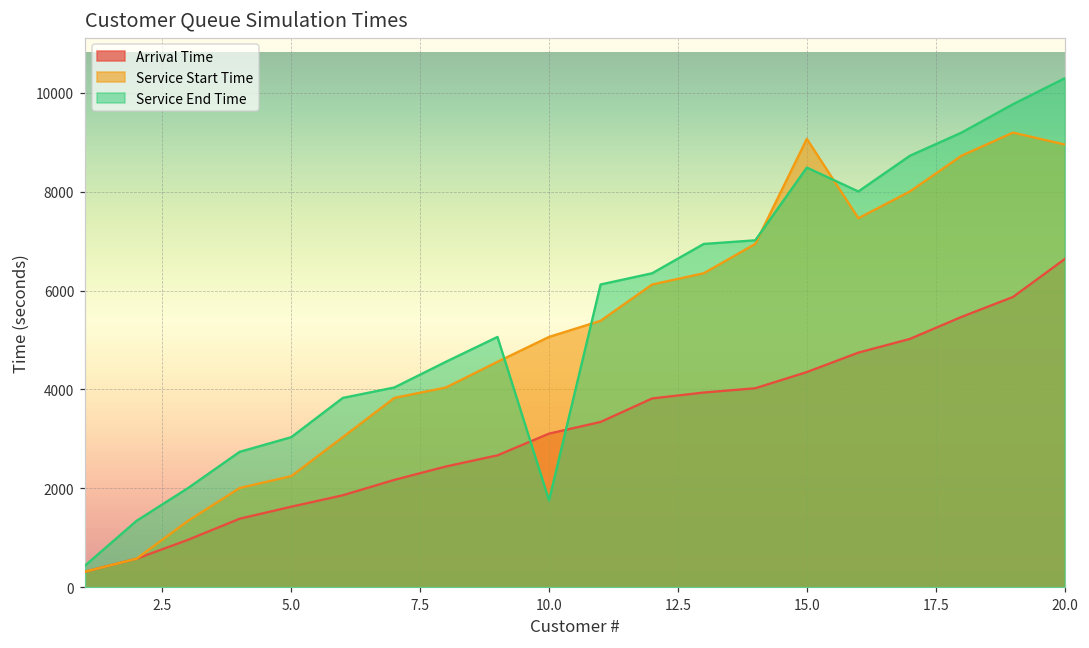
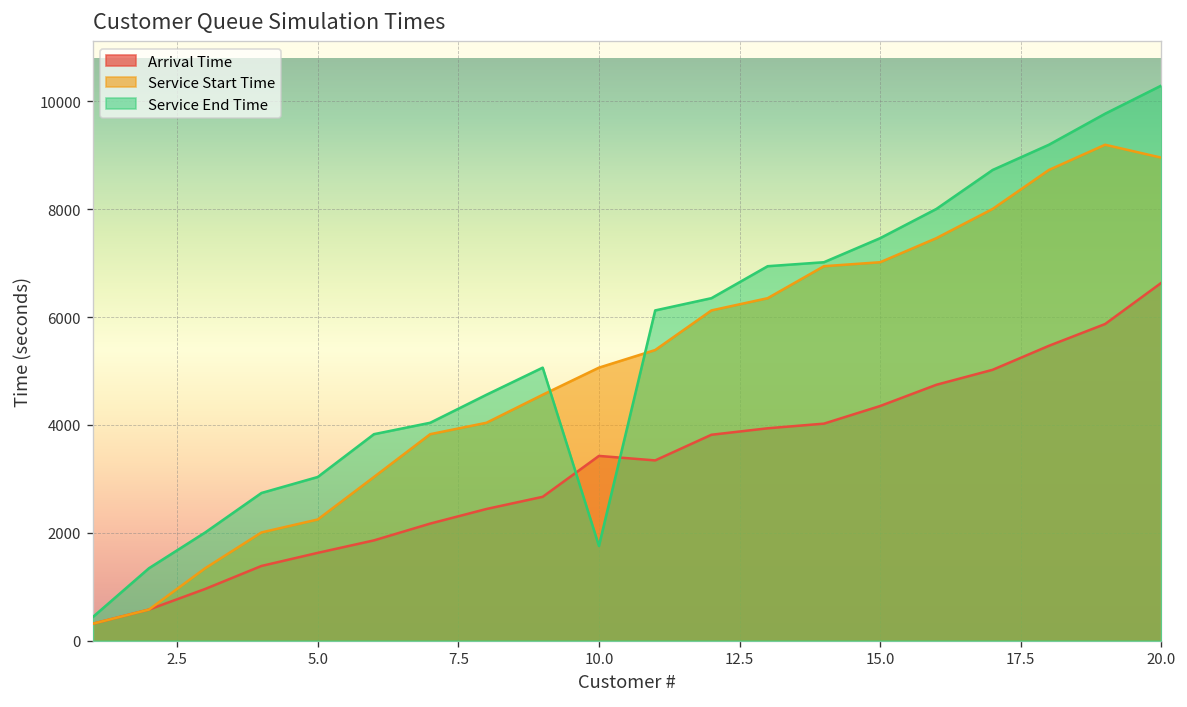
  {
    "Arrival Time": {
      "5.0": 1600,
-     "10.0": 3100,
+     "10.0": 3400,
      "15.0": 4400,
      "20.0": 6600
    },
    "Service Start Time": {
      "5.0": 2200,
      "10.0": 5100,
-     "15.0": 9100,
+     "15.0": 7000,
      "20.0": 9000
    },
    "Service End Time": {
      "5.0": 3000,
      "10.0": 1800,
-     "15.0": 8500,
+     "15.0": 7500,
      "20.0": 10300
    }
  }
